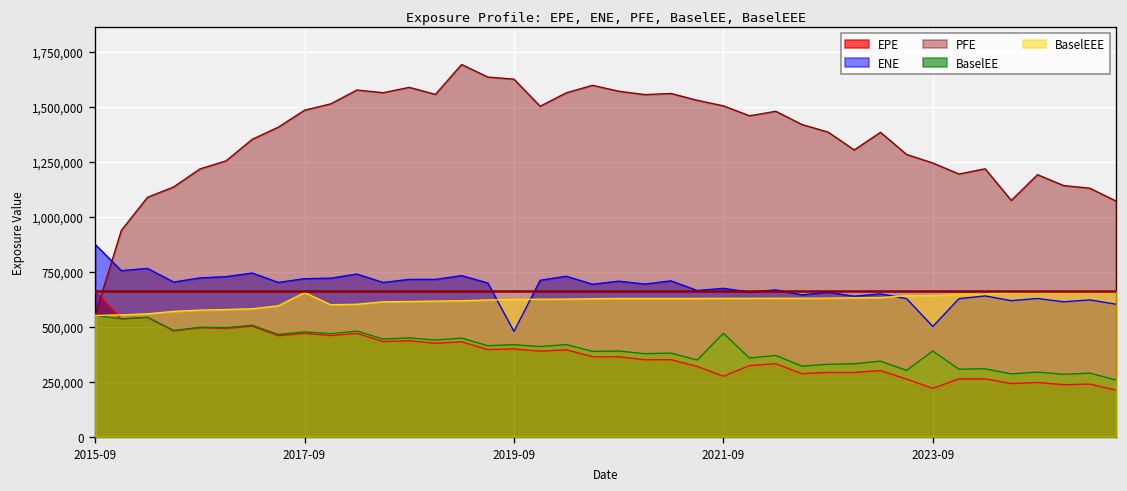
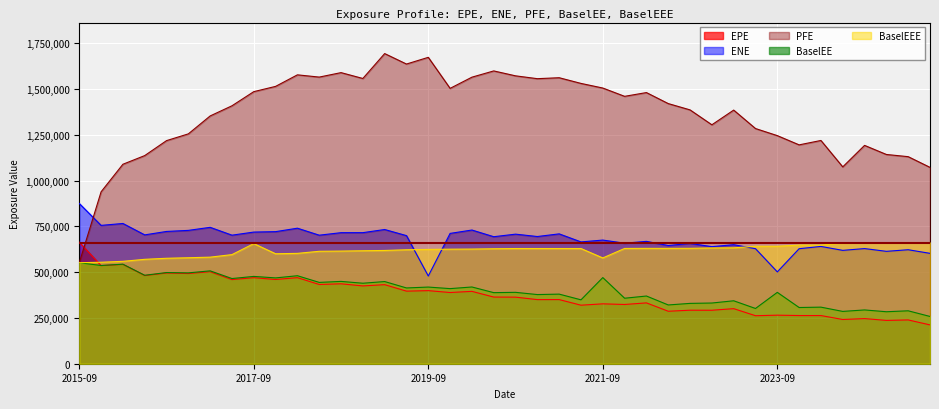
  {
    "EPE": {
      "2015-09": "660,000",
      "2019-09": "400,000",
-     "2021-09": "270,000",
-     "2023-09": "220,000"
+     "2021-09": "330,000",
+     "2023-09": "270,000"
    },
    "ENE": {
      "2015-09": "870,000",
      "2017-09": "720,000",
      "2019-09": "480,000",
      "2021-09": "680,000",
      "2023-09": "500,000"
    },
    "PFE": {
      "2017-09": "1,490,000",
-     "2019-09": "1,630,000",
+     "2019-09": "1,670,000",
      "2021-09": "1,510,000",
      "2023-09": "1,250,000"
    },
    "BaselEE": {
      "2019-09": "420,000",
      "2021-09": "470,000",
      "2023-09": "390,000"
    },
    "BaselEEE": {
      "2017-09": "660,000",
      "2019-09": "620,000",
-     "2021-09": "630,000",
+     "2021-09": "580,000",
      "2023-09": "640,000"
    }
  }
